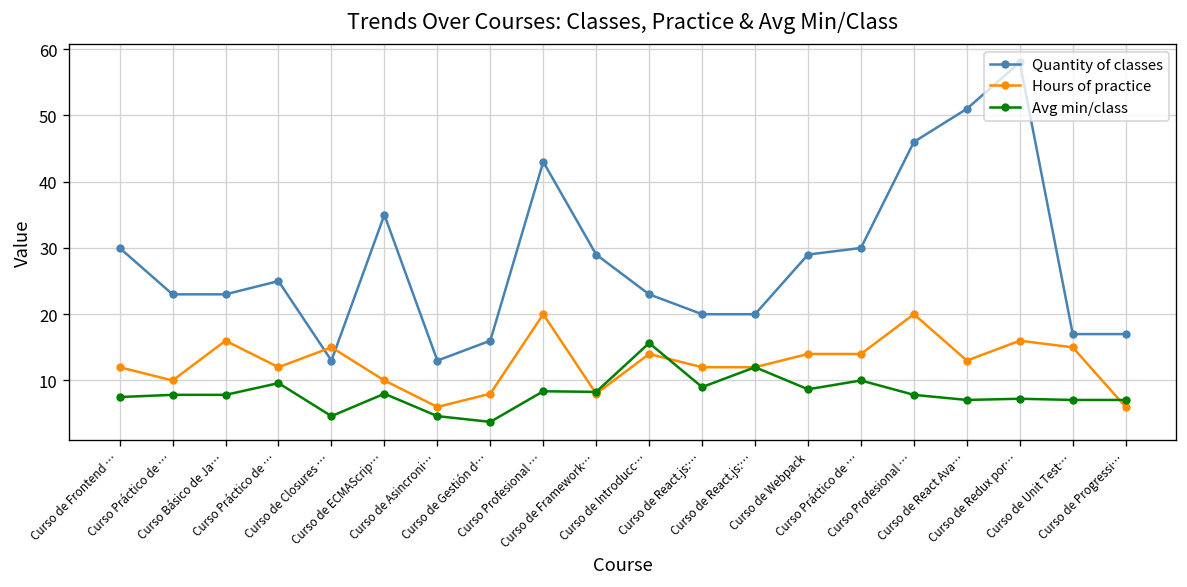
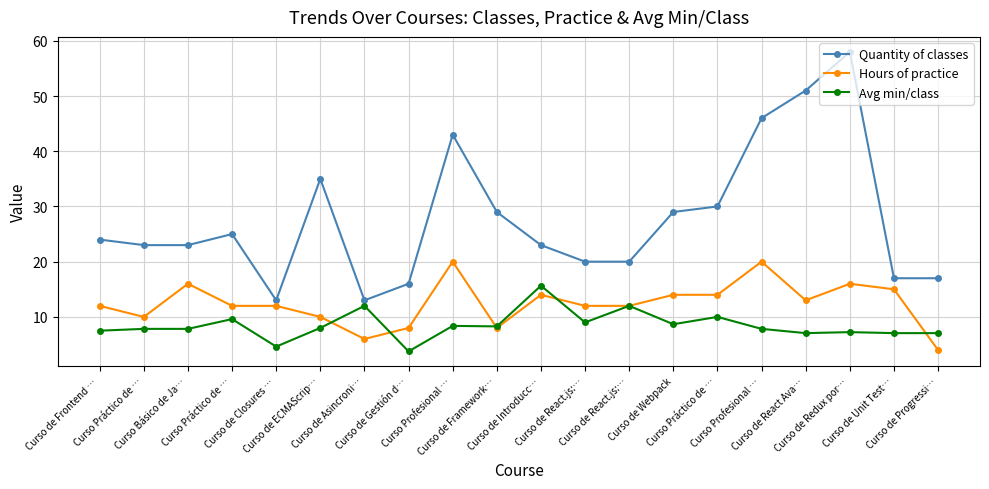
  {
    "Quantity of classes": {
-     "Curso de Frontend …": 30,
+     "Curso de Frontend …": 24,
      "Curso Básico de Ja…": 23,
      "Curso de Closures …": 13,
      "Curso de ECMAScrip…": 35,
      "Curso de Asincroni…": 13,
      "Curso de Gestión d…": 16,
      "Curso de Framework…": 29,
      "Curso de Introducc…": 23,
      "Curso de Webpack": 29,
      "Curso de React Ava…": 51,
      "Curso de Unit Test…": 17,
      "Curso de Progressi…": 17
    },
    "Hours of practice": {
      "Curso de Frontend …": 12,
      "Curso Básico de Ja…": 16,
-     "Curso de Closures …": 15,
+     "Curso de Closures …": 12,
      "Curso de ECMAScrip…": 10,
      "Curso de Asincroni…": 6,
      "Curso de Gestión d…": 8,
      "Curso de Introducc…": 14,
      "Curso de Webpack": 14,
      "Curso de React Ava…": 13,
      "Curso de Redux por…": 16,
      "Curso de Unit Test…": 15,
-     "Curso de Progressi…": 6
+     "Curso de Progressi…": 4
    },
    "Avg min/class": {
      "Curso de Frontend …": 8,
      "Curso Básico de Ja…": 8,
      "Curso de Closures …": 5,
      "Curso de ECMAScrip…": 8,
-     "Curso de Asincroni…": 5,
+     "Curso de Asincroni…": 12,
      "Curso de Gestión d…": 4,
      "Curso de Introducc…": 16,
      "Curso de Webpack": 9,
      "Curso de React Ava…": 7,
      "Curso de Redux por…": 7,
      "Curso de Unit Test…": 7,
      "Curso de Progressi…": 7
    }
  }
